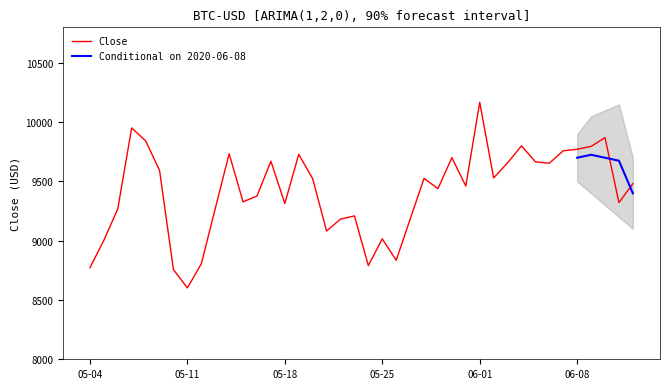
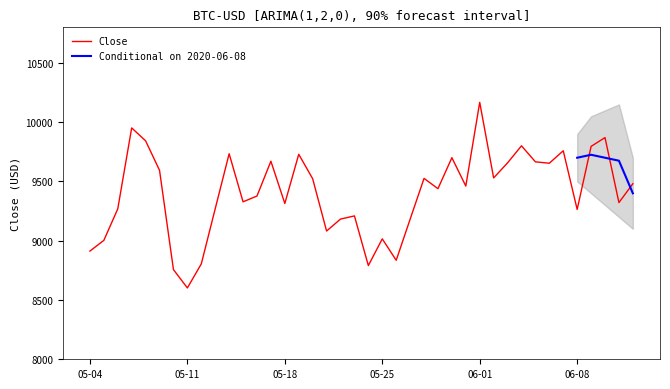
  {
    "Close": {
-     "05-04": 8770,
+     "05-04": 8910,
      "05-11": 8600,
      "05-18": 9310,
      "05-25": 9020,
      "06-01": 10170,
-     "06-08": 9770
+     "06-08": 9260
    },
    "Conditional on 2020-06-08": {
      "06-08": 9700
    }
  }
